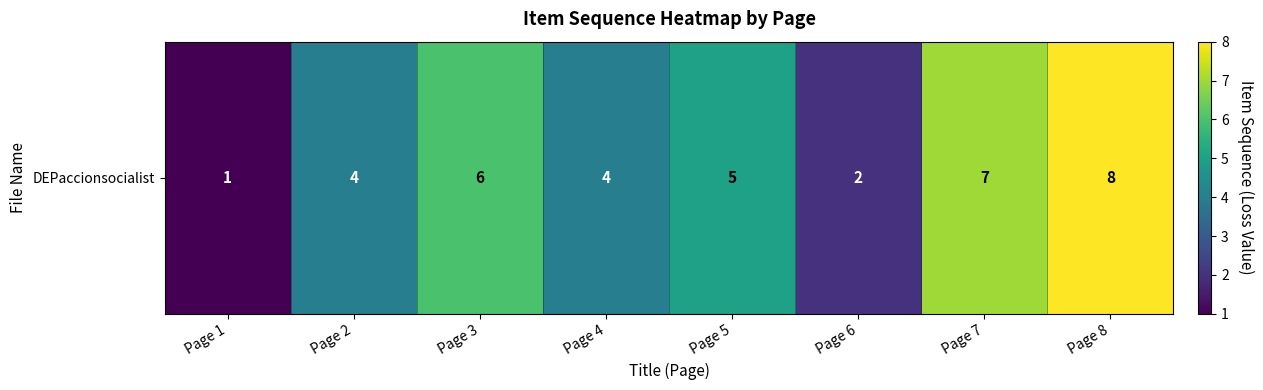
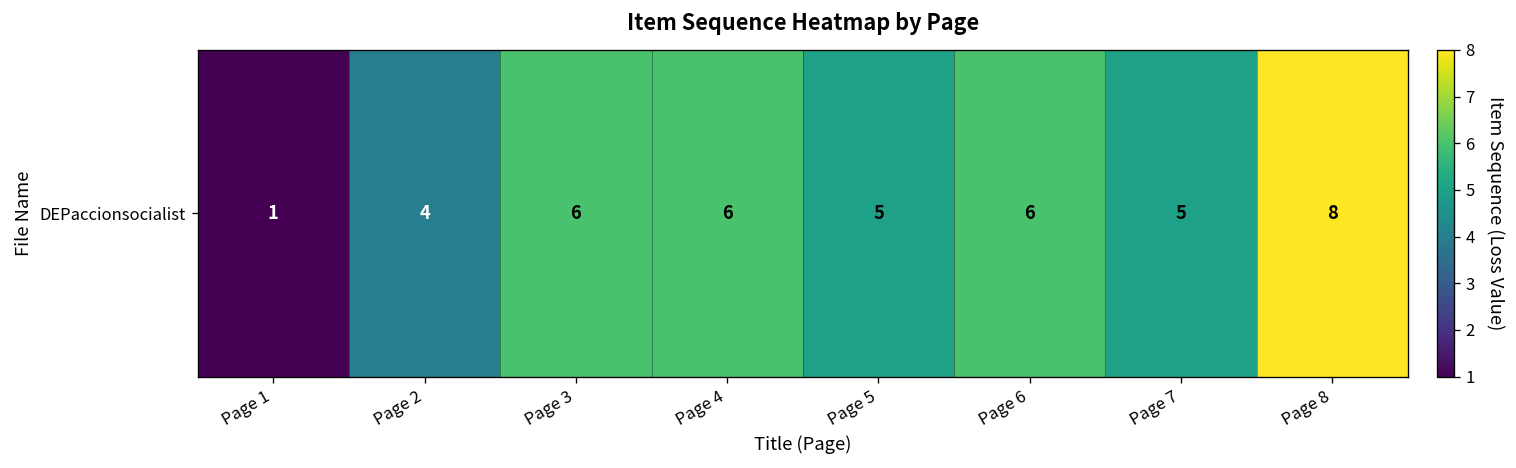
  {
    "DEPaccionsocialist": {
      "Page 1": 1,
      "Page 2": 4,
      "Page 3": 6,
-     "Page 4": 4,
+     "Page 4": 6,
      "Page 5": 5,
-     "Page 6": 2,
-     "Page 7": 7,
+     "Page 6": 6,
+     "Page 7": 5,
      "Page 8": 8
    }
  }
